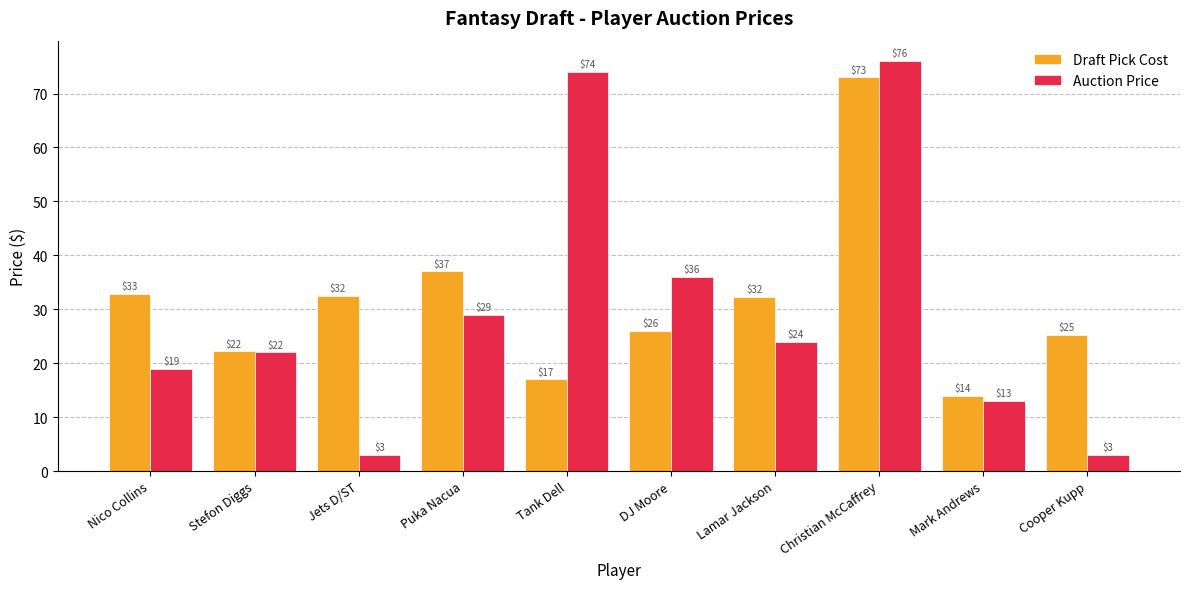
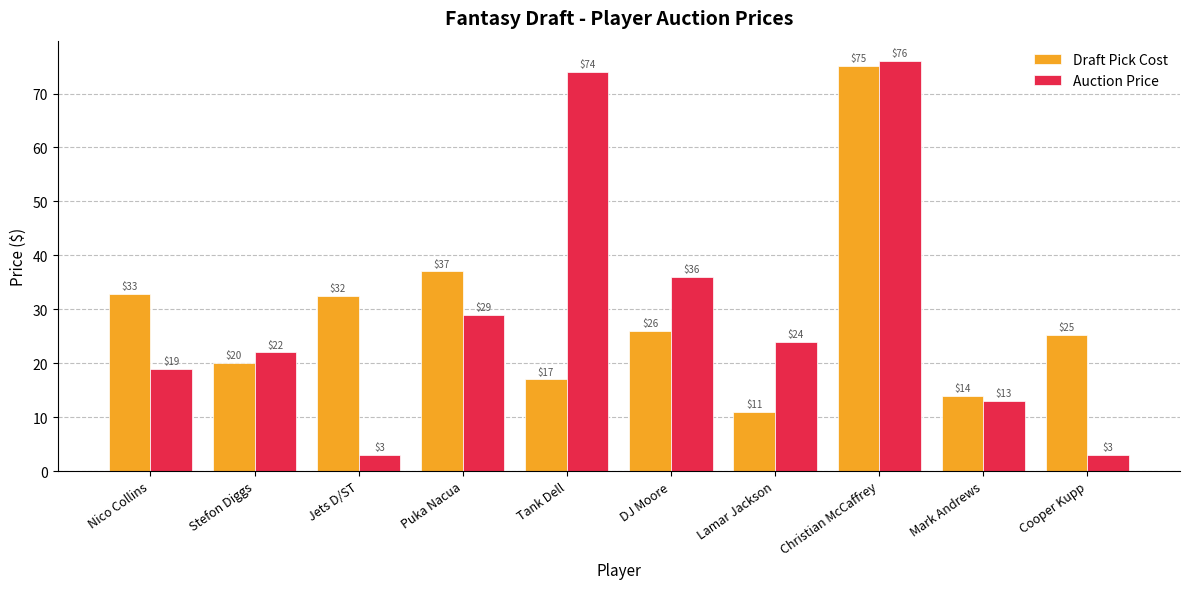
  {
    "Draft Pick Cost": {
      "Nico Collins": "$33",
-     "Stefon Diggs": "$22",
+     "Stefon Diggs": "$20",
      "Jets D/ST": "$32",
      "Puka Nacua": "$37",
      "Tank Dell": "$17",
      "DJ Moore": "$26",
-     "Lamar Jackson": "$32",
-     "Christian McCaffrey": "$73",
+     "Lamar Jackson": "$11",
+     "Christian McCaffrey": "$75",
      "Mark Andrews": "$14",
      "Cooper Kupp": "$25"
    },
    "Auction Price": {
      "Nico Collins": "$19",
      "Stefon Diggs": "$22",
      "Jets D/ST": "$3",
      "Puka Nacua": "$29",
      "Tank Dell": "$74",
      "DJ Moore": "$36",
      "Lamar Jackson": "$24",
      "Christian McCaffrey": "$76",
      "Mark Andrews": "$13",
      "Cooper Kupp": "$3"
    }
  }
